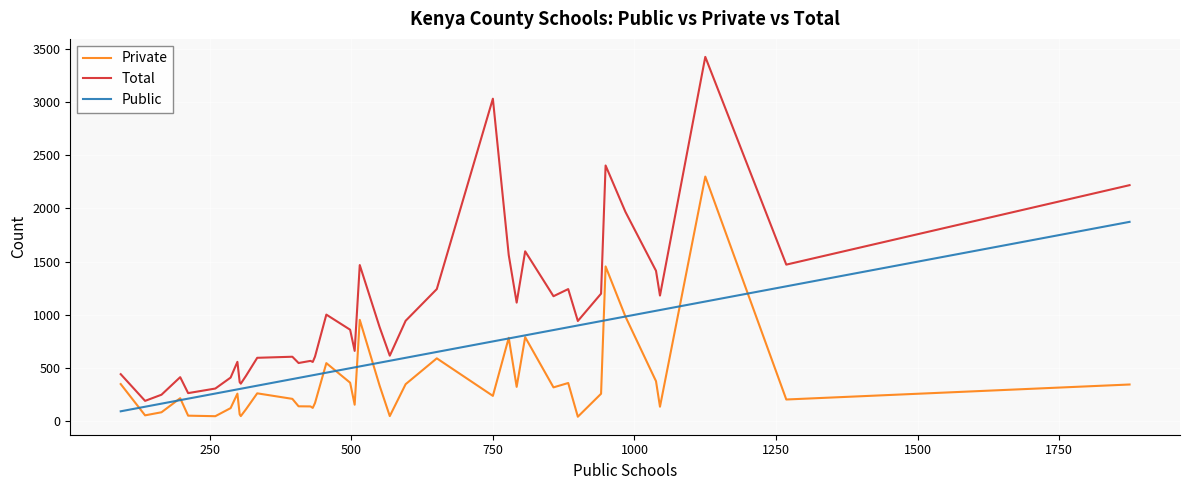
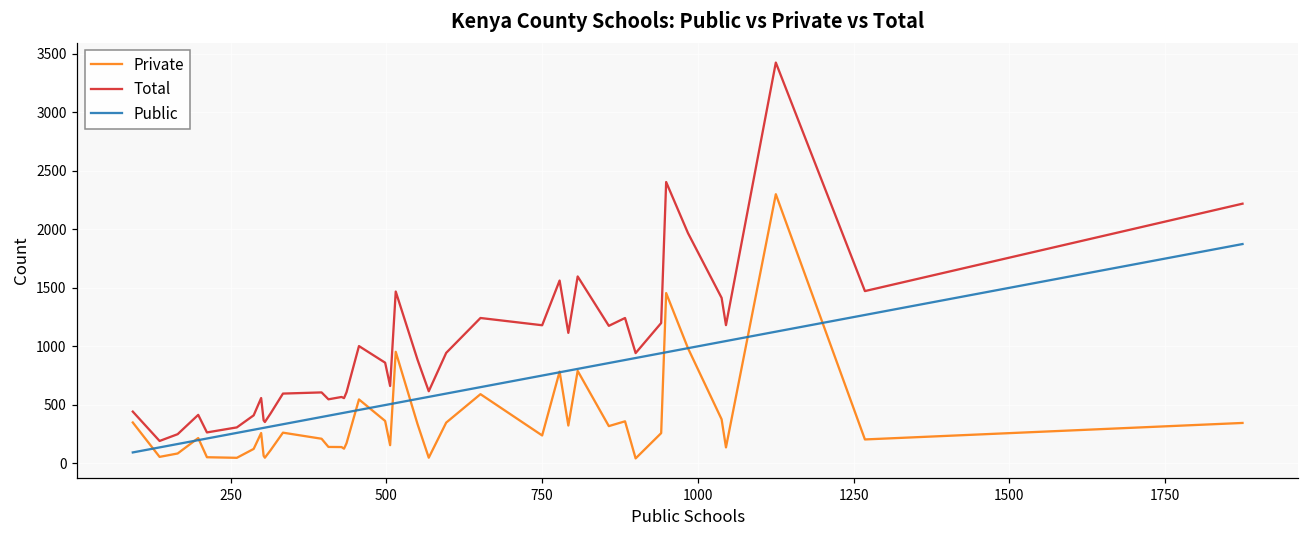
  {
    "Private": {
      "750": 240
    },
    "Total": {
-     "750": 3030
+     "750": 1180
    },
    "Public": {
      "750": 750
    }
  }
